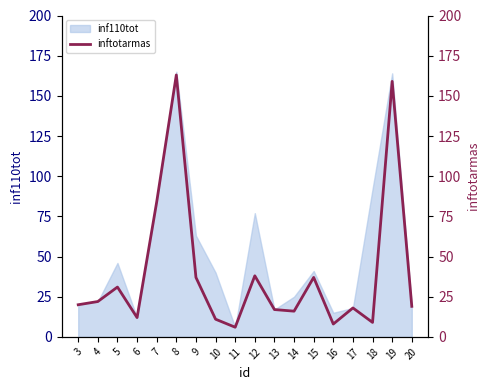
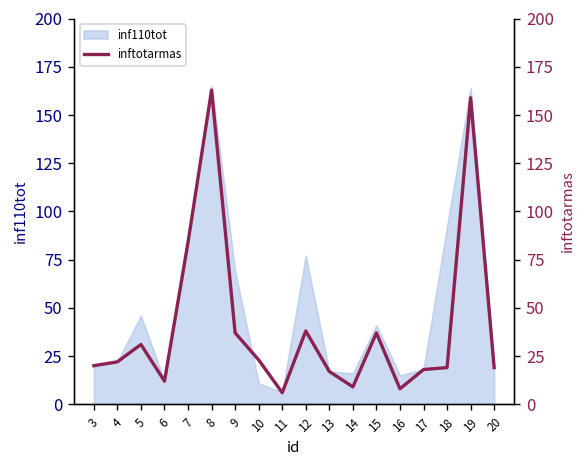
  {
    "inf110tot": {
      "3": 20,
      "4": 22,
      "5": 46,
      "6": 12,
      "7": 84,
      "8": 165,
-     "9": 63,
-     "10": 40,
+     "9": 69,
+     "10": 11,
      "11": 6,
      "12": 77,
      "13": 17,
-     "14": 25,
+     "14": 16,
      "15": 41,
      "16": 15,
      "17": 18,
      "18": 92,
      "19": 164,
      "20": 19
    },
    "inftotarmas": {
      "3": 20,
      "4": 22,
      "5": 31,
      "6": 12,
      "7": 84,
      "8": 163,
      "9": 37,
-     "10": 11,
+     "10": 23,
      "11": 6,
      "12": 38,
      "13": 17,
-     "14": 16,
+     "14": 9,
      "15": 37,
      "16": 8,
      "17": 18,
-     "18": 9,
+     "18": 19,
      "19": 159,
      "20": 19
    }
  }
